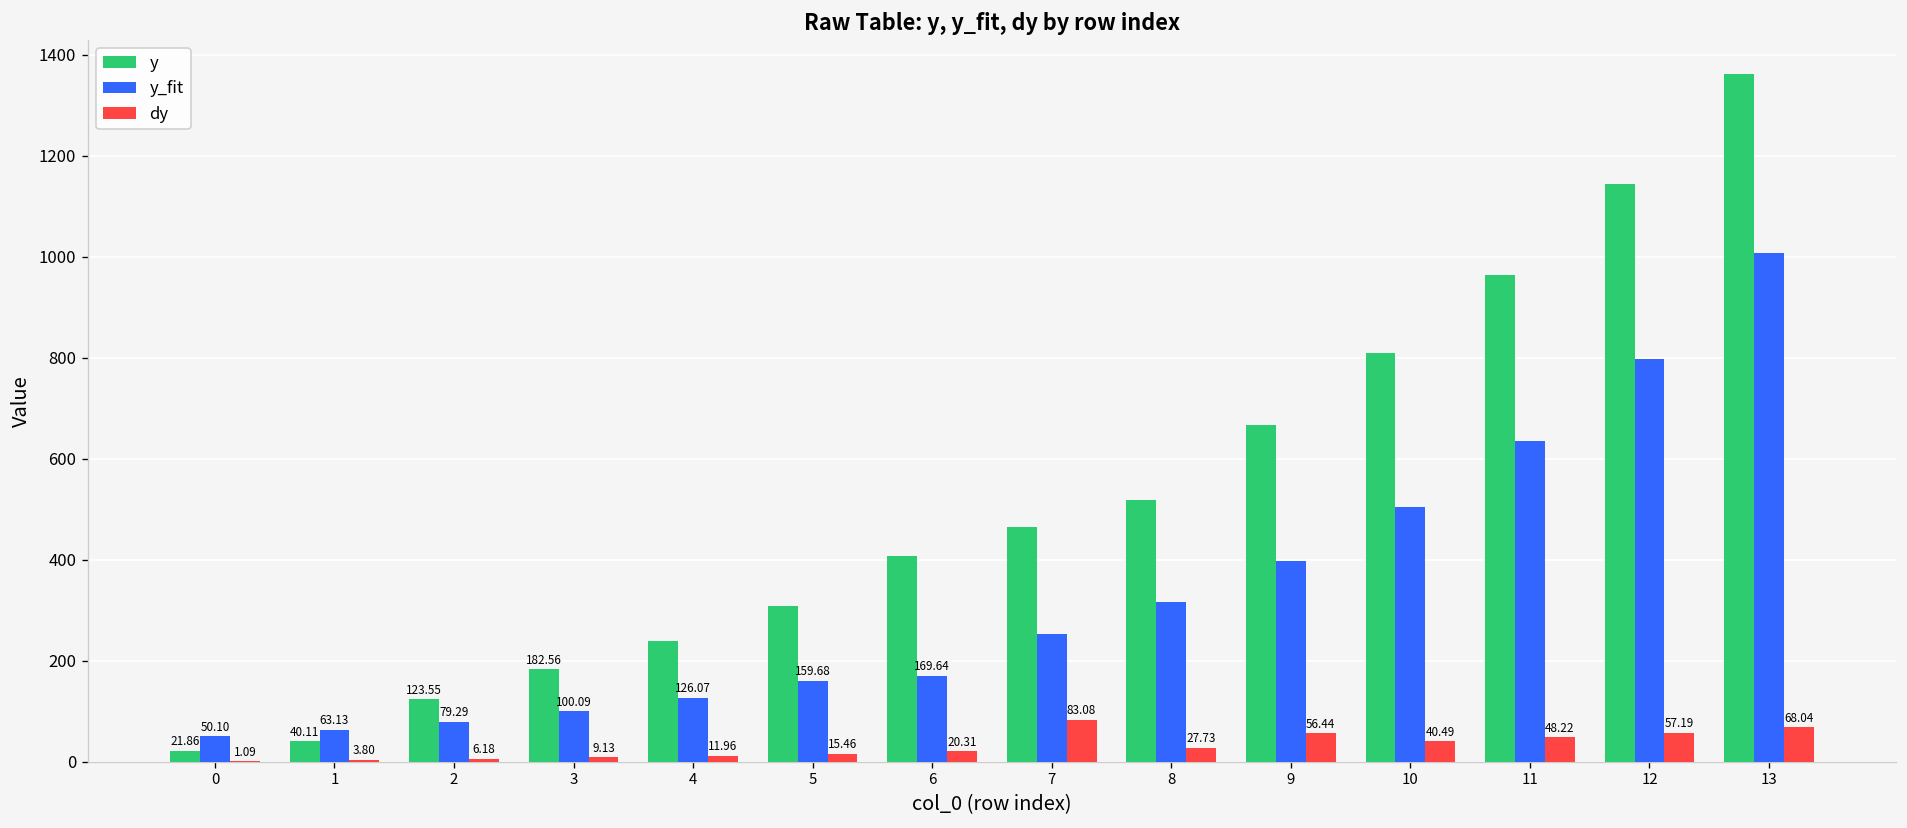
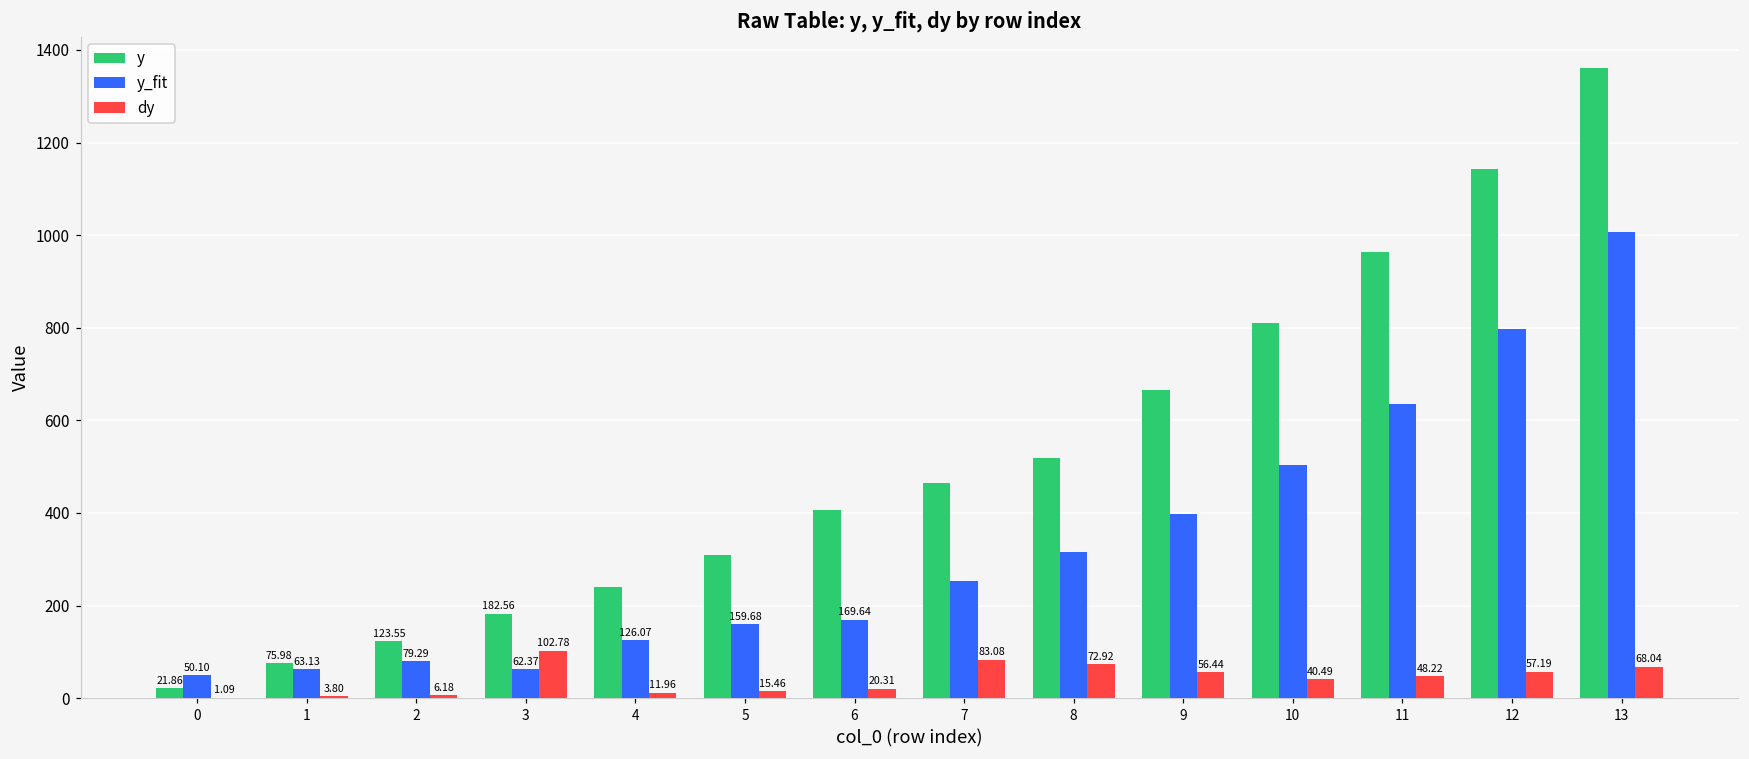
  {
    "y": {
      "0": 21.86,
-     "1": 40.11,
+     "1": 75.98,
      "2": 123.55,
      "3": 182.56
    },
    "y_fit": {
      "0": 50.10,
      "1": 63.13,
      "2": 79.29,
-     "3": 100.09,
+     "3": 62.37,
      "4": 126.07,
      "5": 159.68,
      "6": 169.64
    },
    "dy": {
      "0": 1.09,
      "1": 3.80,
      "2": 6.18,
-     "3": 9.13,
+     "3": 102.78,
      "4": 11.96,
      "5": 15.46,
      "6": 20.31,
      "7": 83.08,
-     "8": 27.73,
+     "8": 72.92,
      "9": 56.44,
      "10": 40.49,
      "11": 48.22,
      "12": 57.19,
      "13": 68.04
    }
  }
